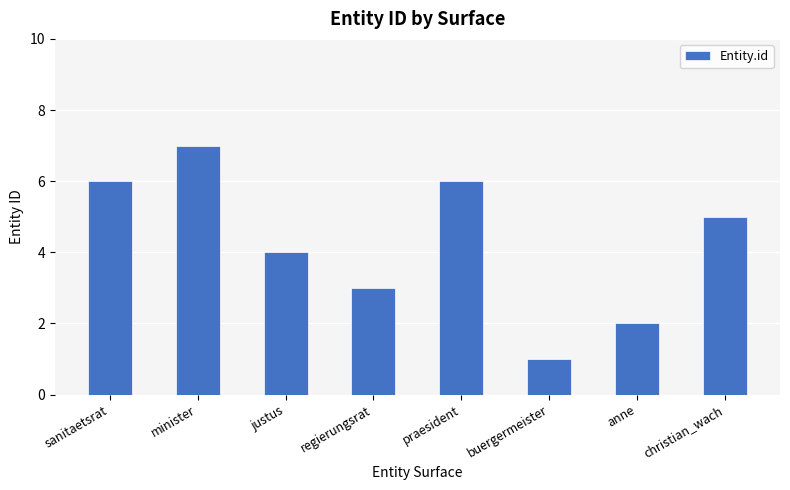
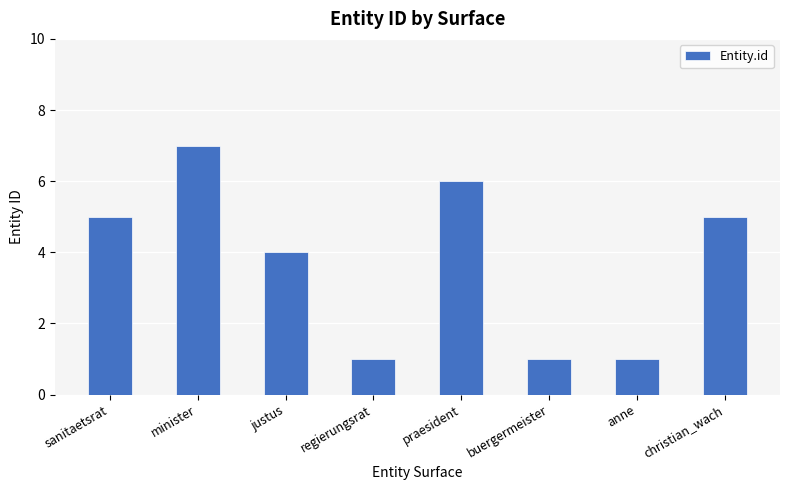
  {
-   "sanitaetsrat": 6,
+   "sanitaetsrat": 5,
    "minister": 7,
    "justus": 4,
-   "regierungsrat": 3,
+   "regierungsrat": 1,
    "praesident": 6,
    "buergermeister": 1,
-   "anne": 2,
+   "anne": 1,
    "christian_wach": 5
  }
